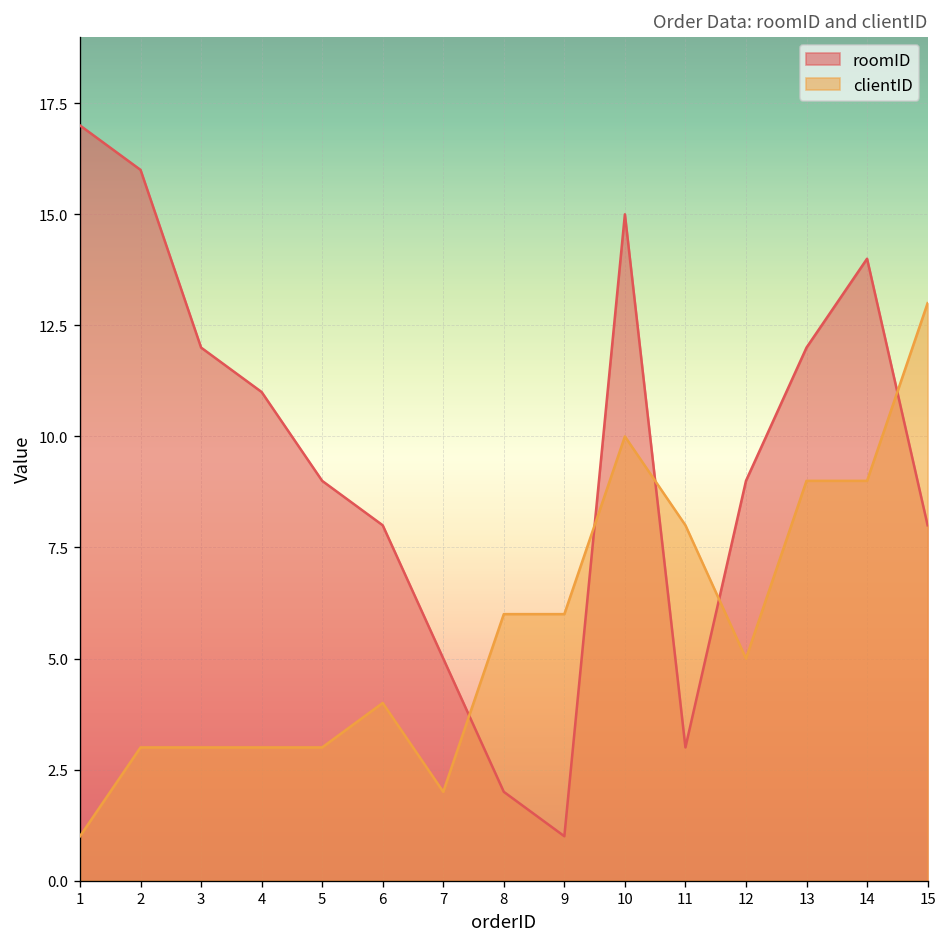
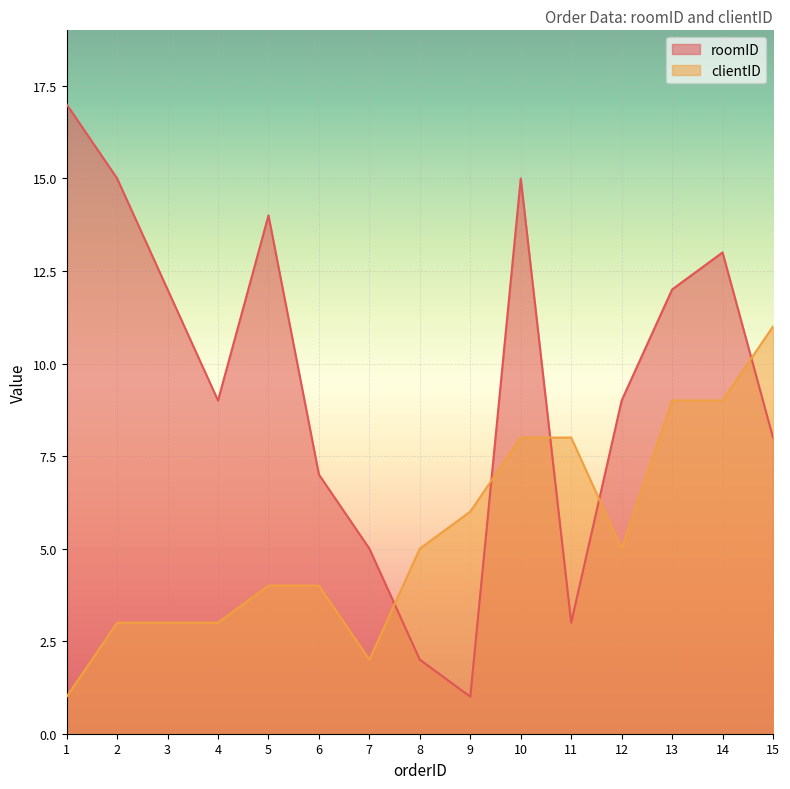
  {
    "roomID": {
      "1": 17,
-     "2": 16,
+     "2": 15,
      "3": 12,
-     "4": 11,
-     "5": 9,
-     "6": 8,
+     "4": 9,
+     "5": 14,
+     "6": 7,
      "7": 5,
      "8": 2,
      "9": 1,
      "10": 15,
      "11": 3,
      "12": 9,
      "13": 12,
-     "14": 14,
+     "14": 13,
      "15": 8
    },
    "clientID": {
      "1": 1,
      "2": 3,
      "3": 3,
      "4": 3,
-     "5": 3,
+     "5": 4,
      "6": 4,
      "7": 2,
-     "8": 6,
+     "8": 5,
      "9": 6,
-     "10": 10,
+     "10": 8,
      "11": 8,
      "12": 5,
      "13": 9,
      "14": 9,
-     "15": 13
+     "15": 11
    }
  }
